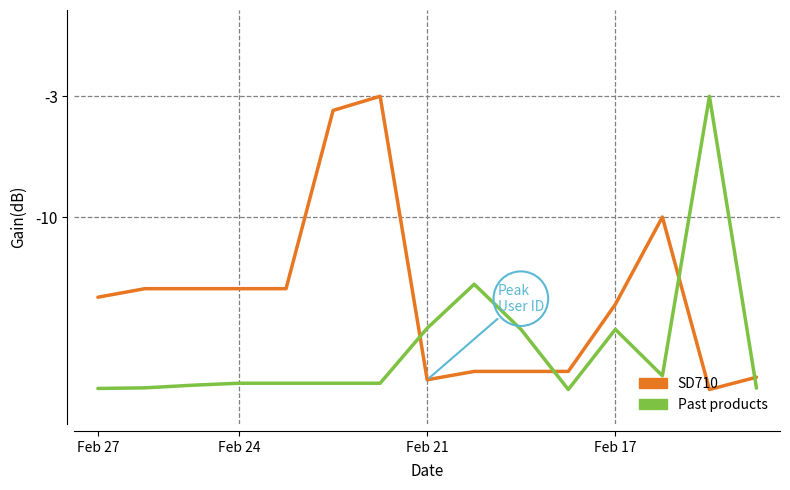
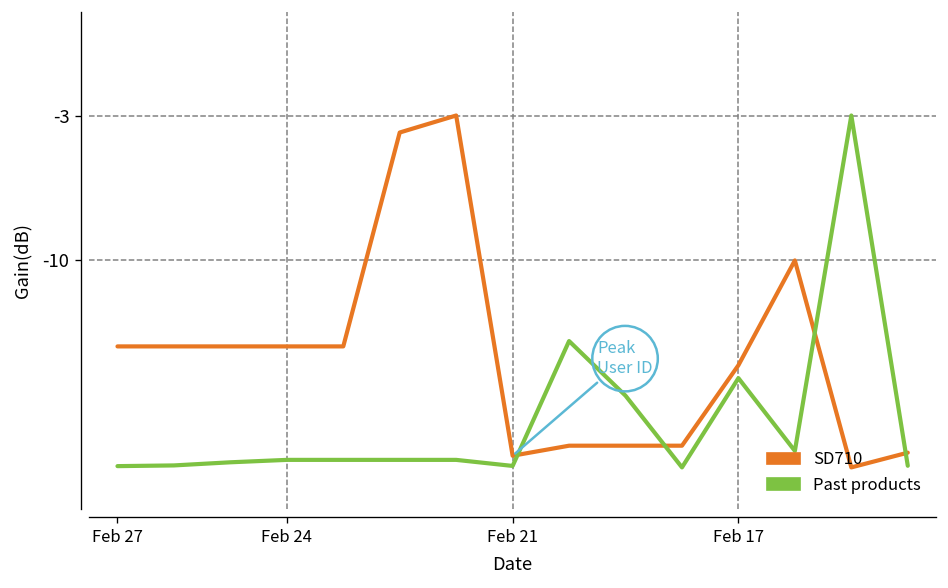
  {
    "SD710": {
-     "Feb 27": -14.6,
+     "Feb 27": -14.2,
      "Feb 24": -14.2,
      "Feb 21": -19.4,
      "Feb 17": -15.1
    },
    "Past products": {
      "Feb 27": -19.9,
      "Feb 24": -19.6,
-     "Feb 21": -16.4,
-     "Feb 17": -16.5
+     "Feb 21": -19.9,
+     "Feb 17": -15.7
    }
  }
